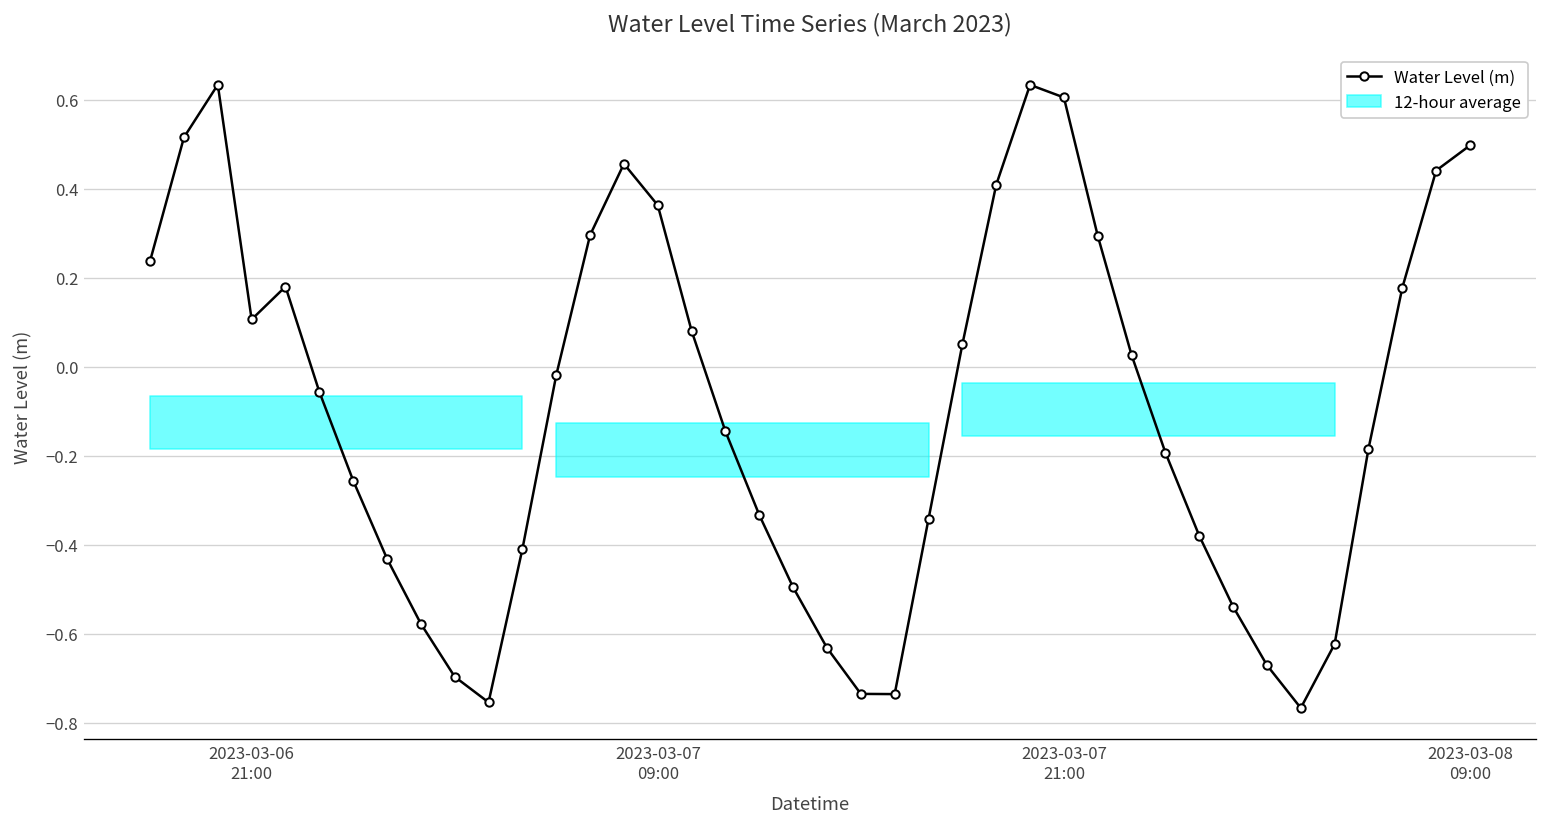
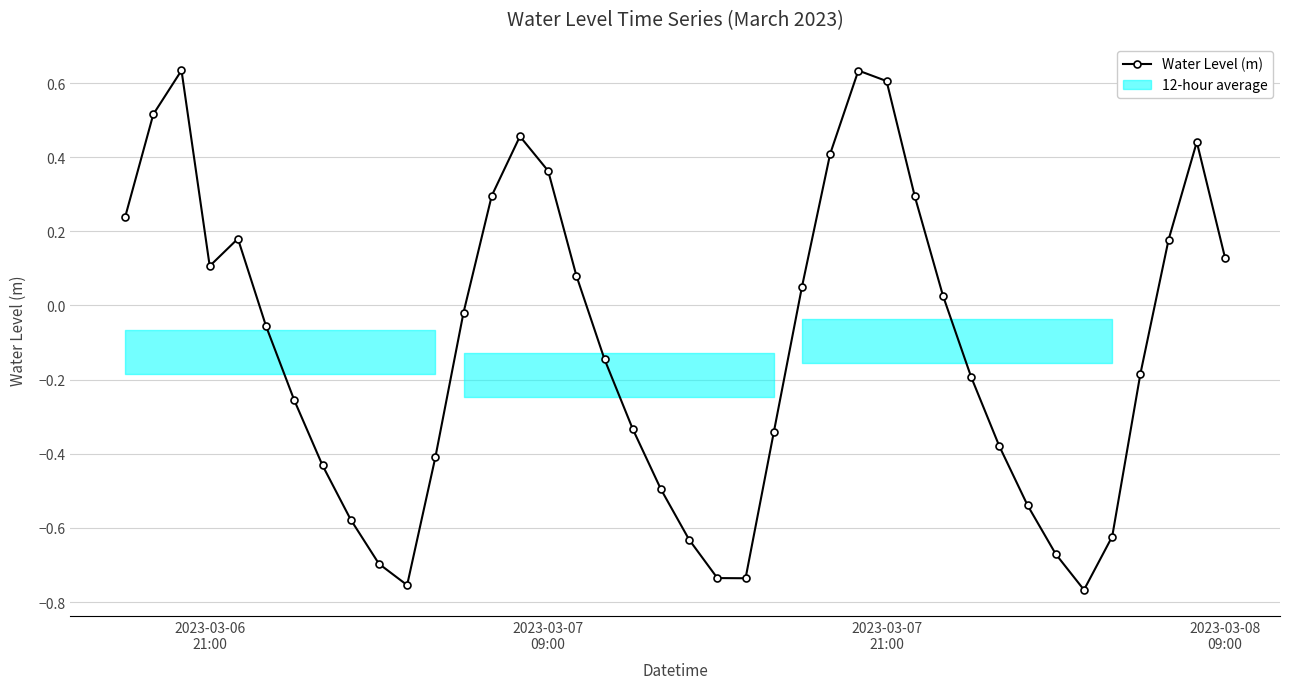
  {
    "Water Level (m)": {
      "2023-03-06 21:00": 0.11,
      "2023-03-07 09:00": 0.36,
      "2023-03-07 21:00": 0.61,
-     "2023-03-08 09:00": 0.50
+     "2023-03-08 09:00": 0.13
    }
  }
